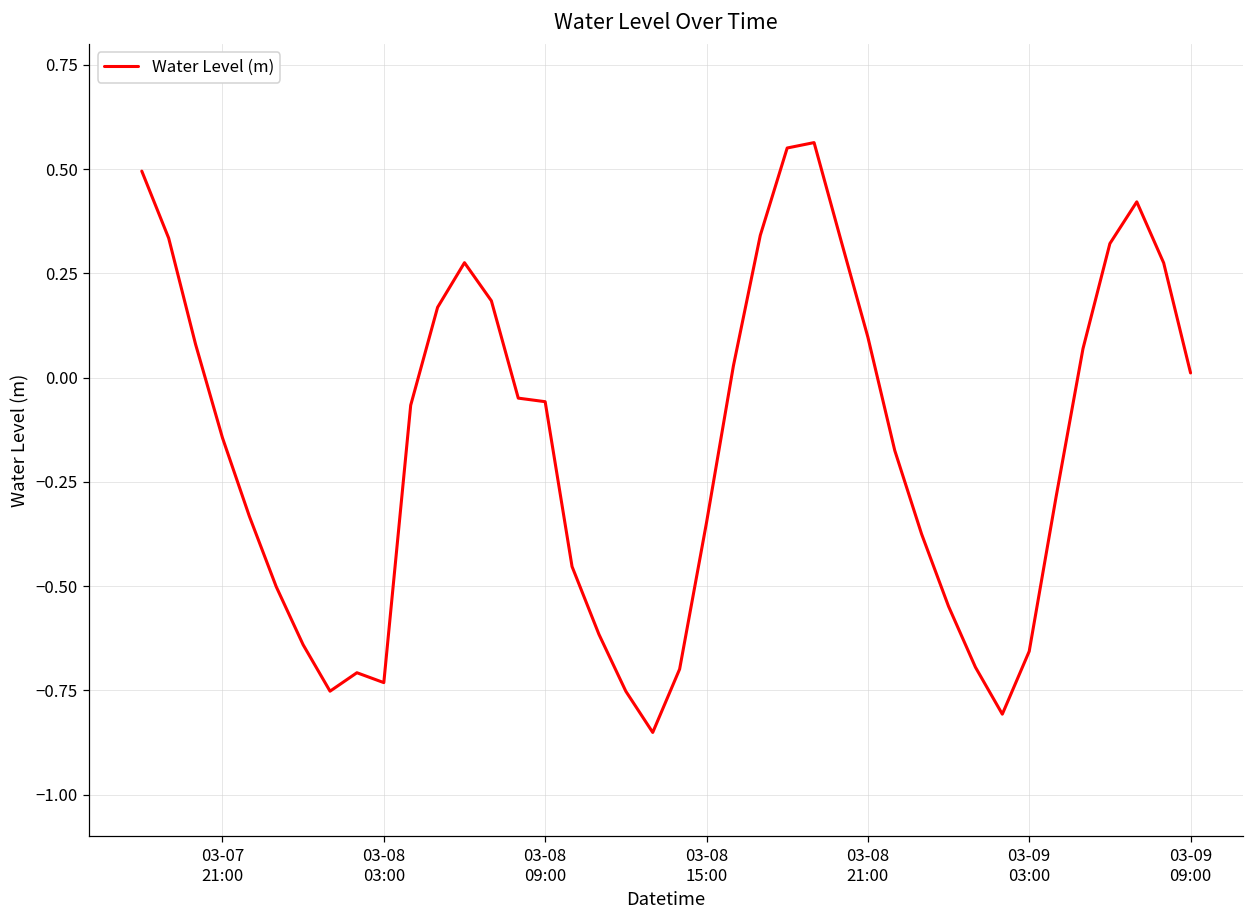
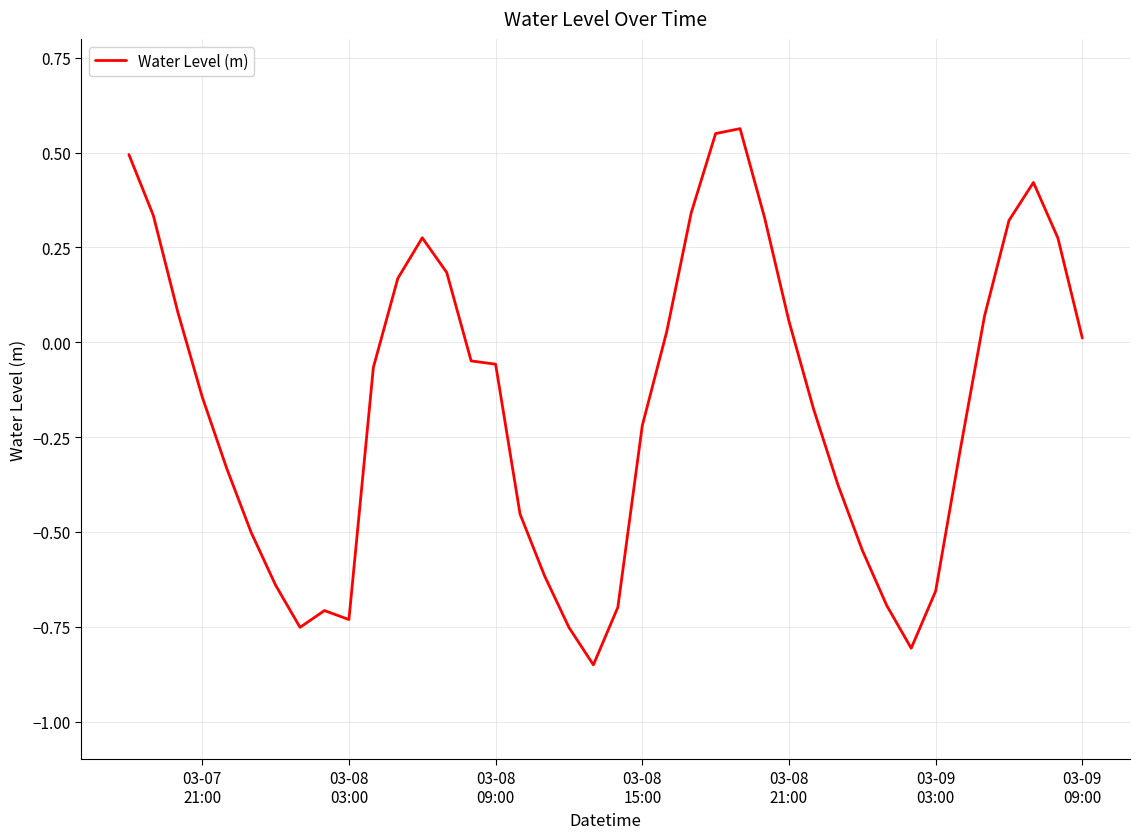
  {
    "03-07 21:00": -0.14,
    "03-08 03:00": -0.73,
    "03-08 09:00": -0.06,
-   "03-08 15:00": -0.35,
-   "03-08 21:00": 0.10,
+   "03-08 15:00": -0.22,
+   "03-08 21:00": 0.06,
    "03-09 03:00": -0.66,
    "03-09 09:00": 0.01
  }
